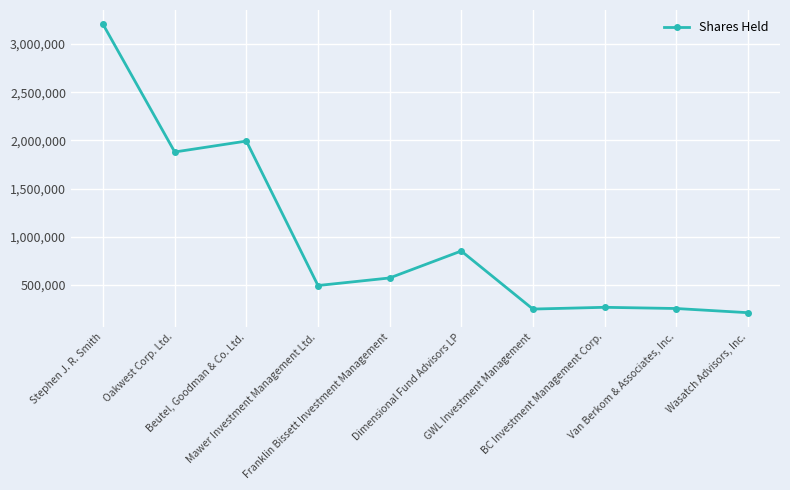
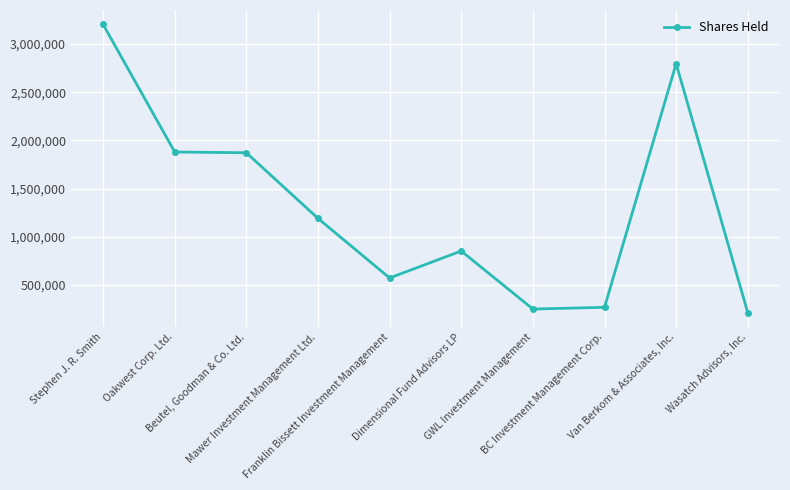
  {
    "Stephen J. R. Smith": "3,200,000",
    "Oakwest Corp. Ltd.": "1,900,000",
-   "Beutel, Goodman & Co. Ltd.": "2,000,000",
-   "Mawer Investment Management Ltd.": "500,000",
+   "Beutel, Goodman & Co. Ltd.": "1,900,000",
+   "Mawer Investment Management Ltd.": "1,200,000",
    "Franklin Bissett Investment Management": "600,000",
    "Dimensional Fund Advisors LP": "900,000",
    "GWL Investment Management": "200,000",
    "BC Investment Management Corp.": "300,000",
-   "Van Berkom & Associates, Inc.": "300,000",
+   "Van Berkom & Associates, Inc.": "2,800,000",
    "Wasatch Advisors, Inc.": "200,000"
  }
